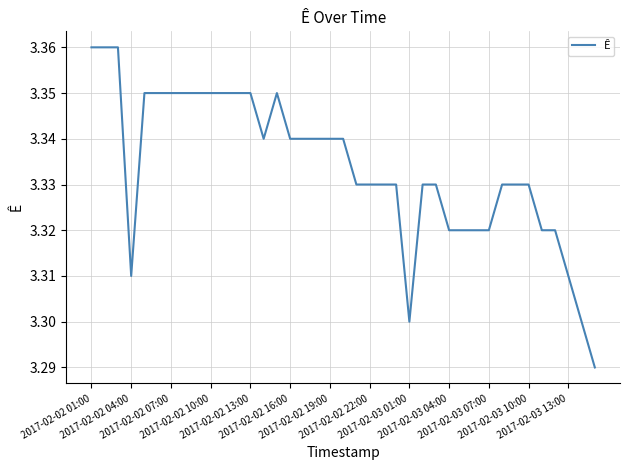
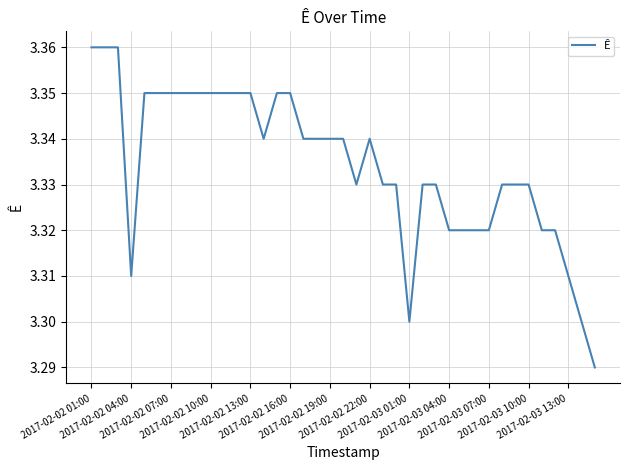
  {
    "2017-02-02 01:00": 3.36,
    "2017-02-02 04:00": 3.31,
    "2017-02-02 07:00": 3.35,
    "2017-02-02 10:00": 3.35,
    "2017-02-02 13:00": 3.35,
-   "2017-02-02 16:00": 3.34,
+   "2017-02-02 16:00": 3.35,
    "2017-02-02 19:00": 3.34,
-   "2017-02-02 22:00": 3.33,
+   "2017-02-02 22:00": 3.34,
    "2017-02-03 01:00": 3.30,
    "2017-02-03 04:00": 3.32,
    "2017-02-03 07:00": 3.32,
    "2017-02-03 10:00": 3.33,
    "2017-02-03 13:00": 3.31
  }
